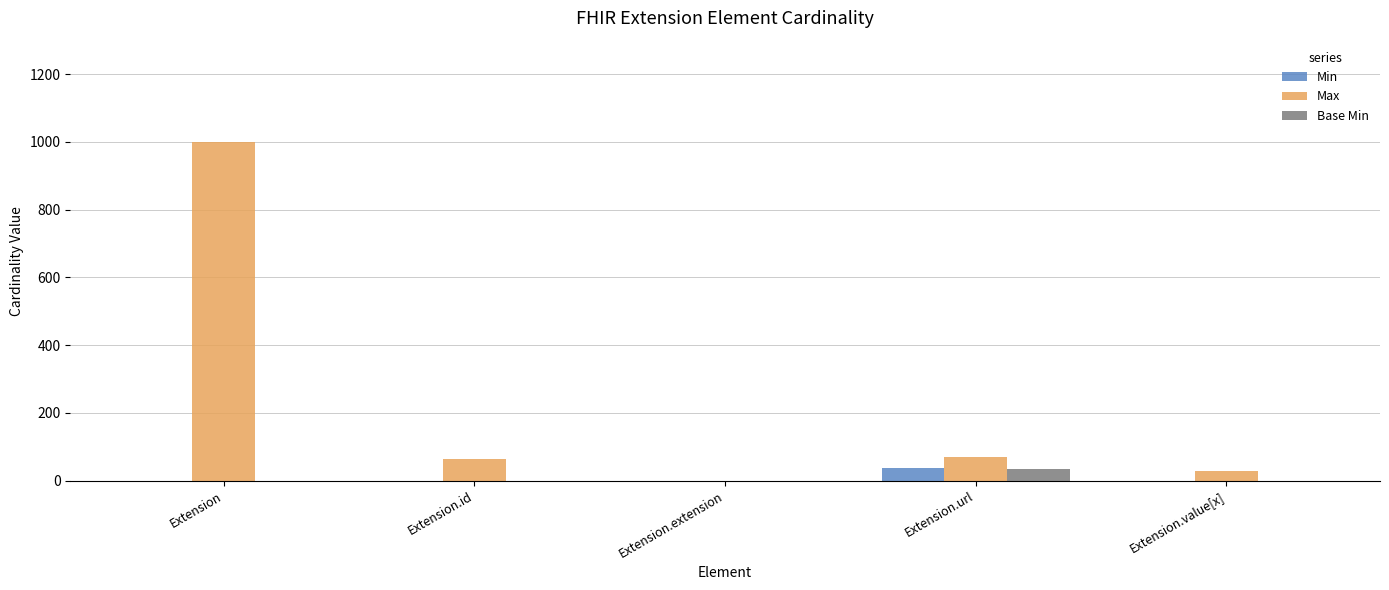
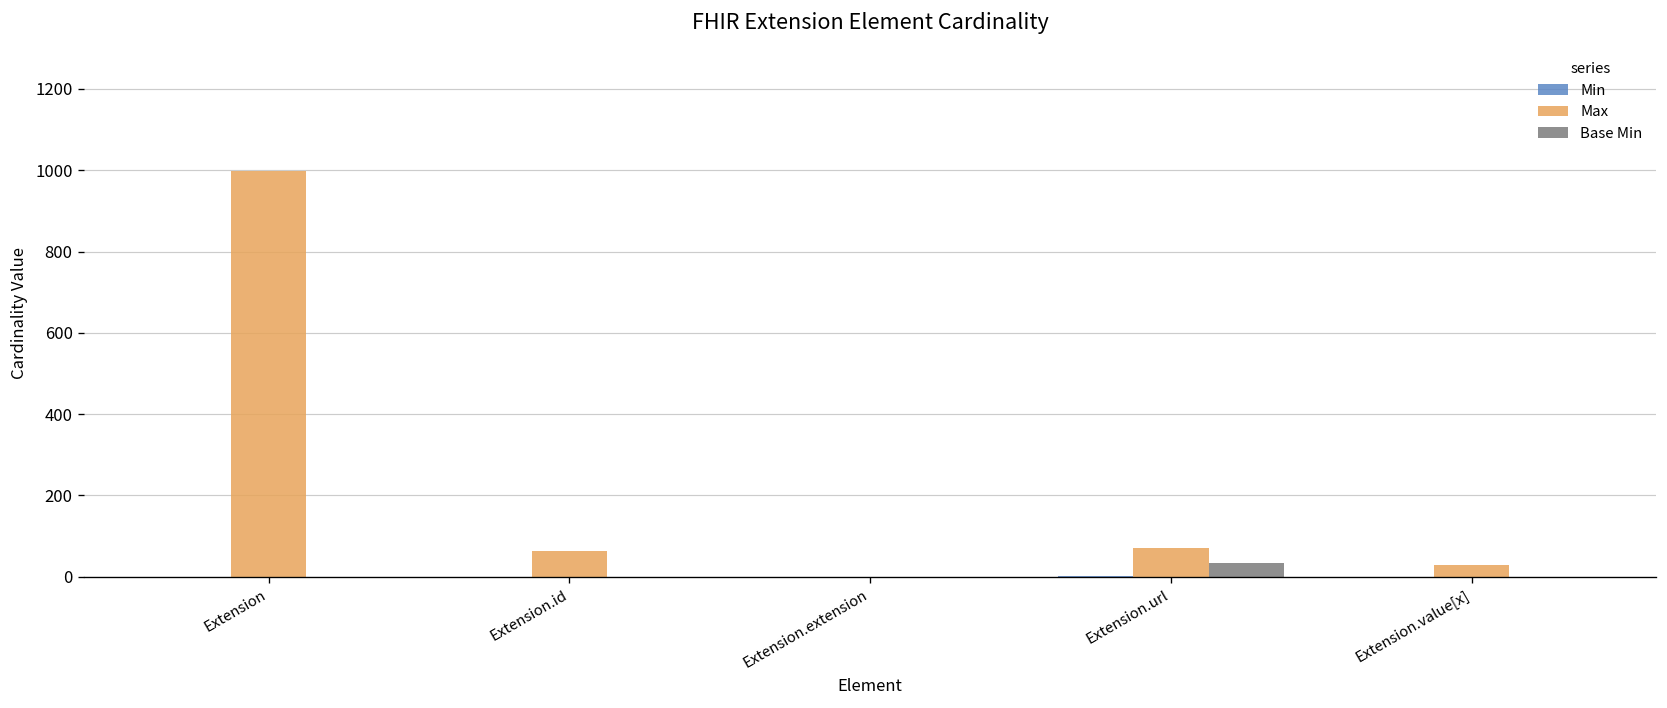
  {
    "Min": {
      "Extension": 0,
      "Extension.id": 0,
      "Extension.extension": 0,
-     "Extension.url": 40,
+     "Extension.url": 0,
      "Extension.value[x]": 0
    },
    "Max": {
      "Extension": 1000,
      "Extension.id": 60,
      "Extension.extension": 0,
      "Extension.url": 70,
      "Extension.value[x]": 30
    },
    "Base Min": {
      "Extension": 0,
      "Extension.id": 0,
      "Extension.extension": 0,
      "Extension.url": 40,
      "Extension.value[x]": 0
    }
  }
